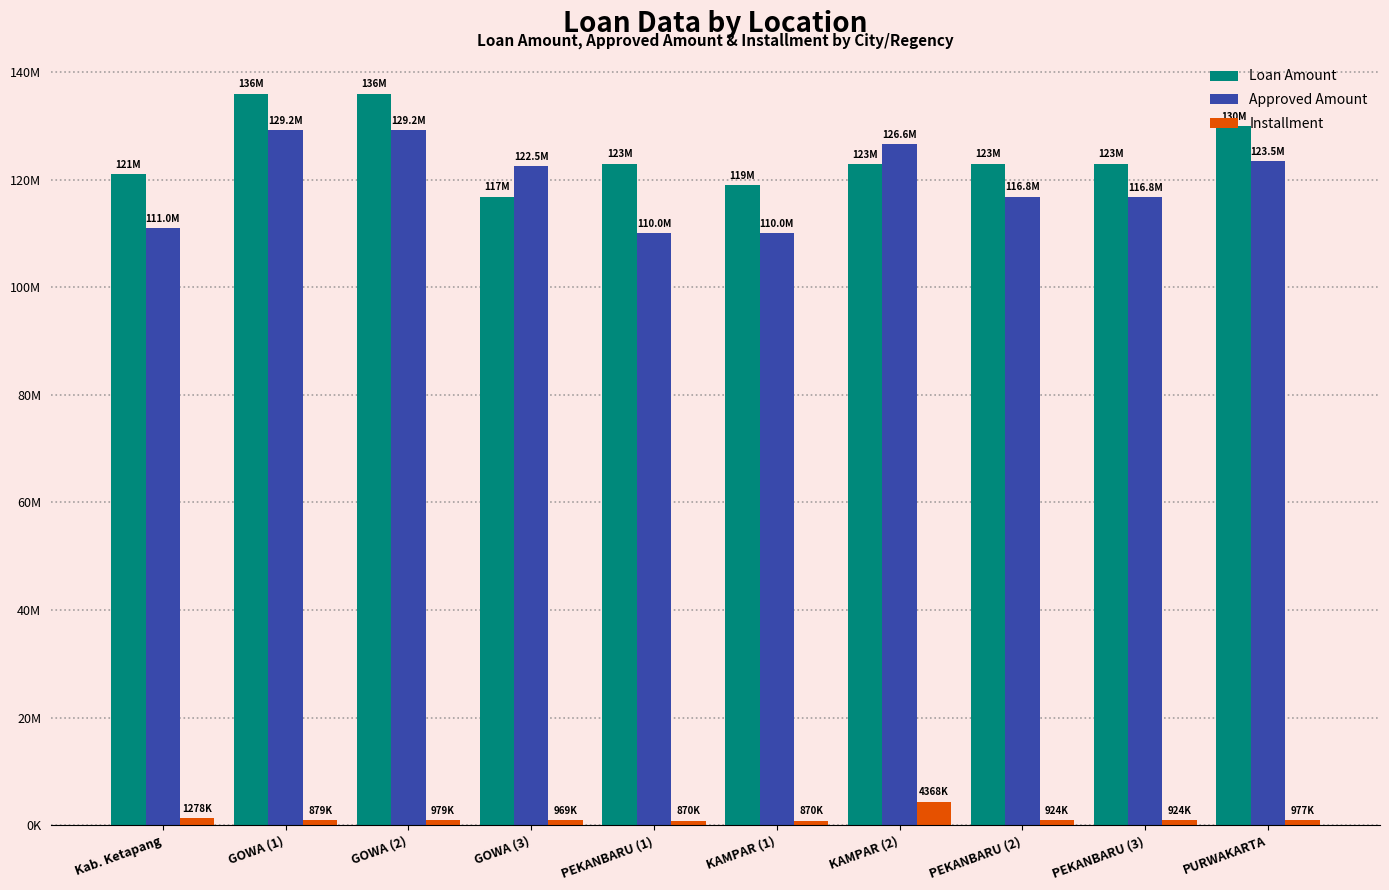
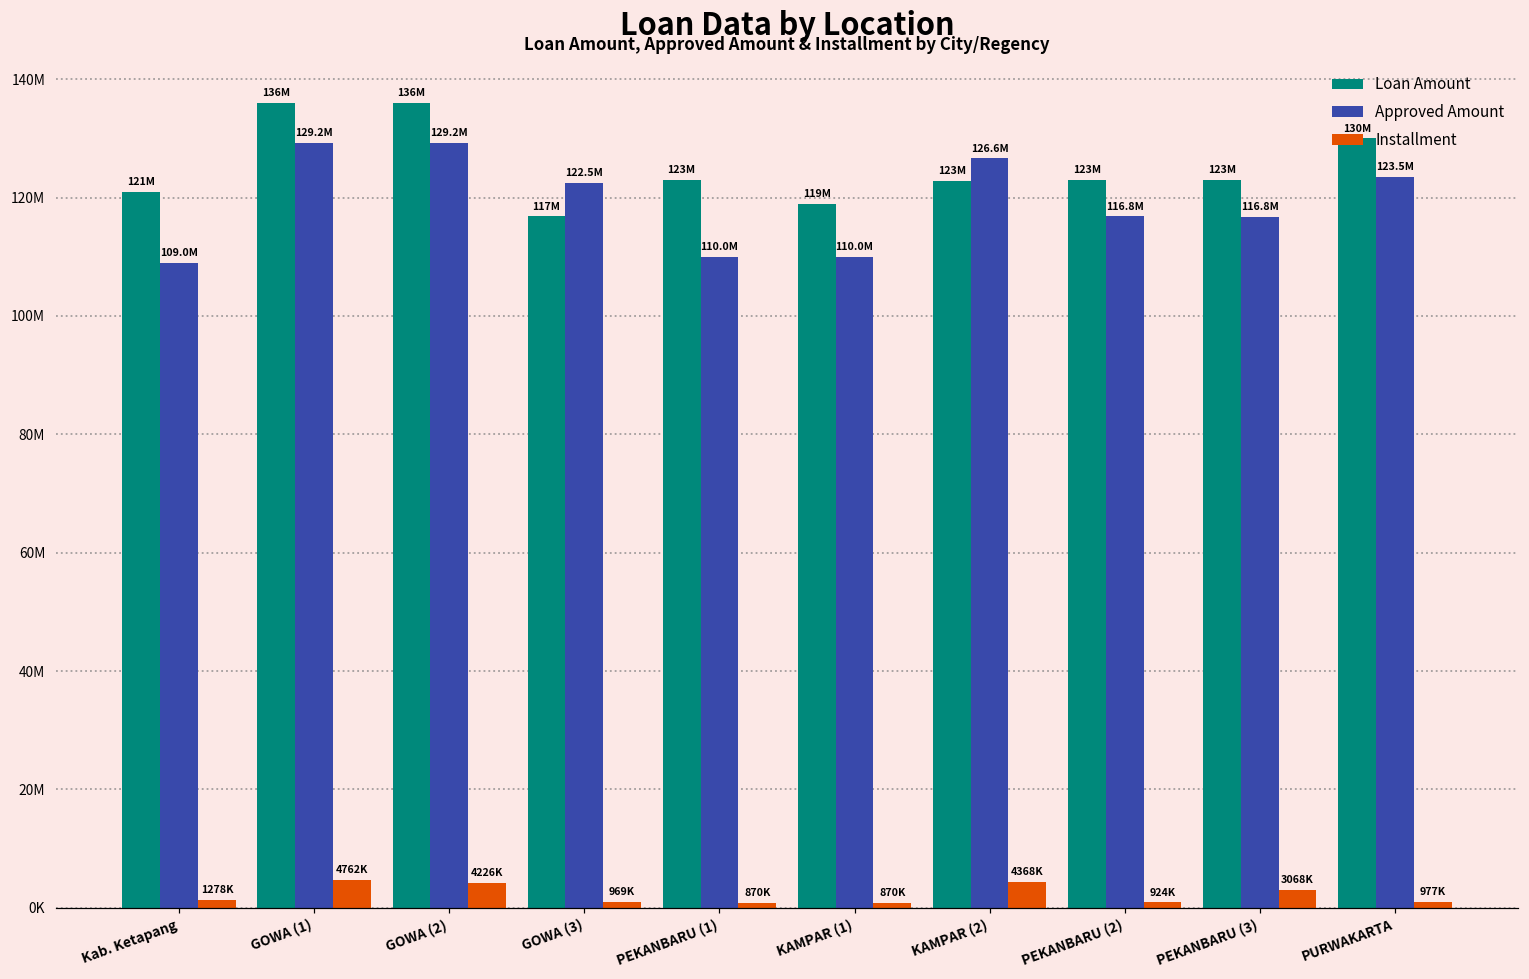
  {
    "Loan Amount": {
      "Kab. Ketapang": "121M",
      "GOWA (1)": "136M",
      "GOWA (2)": "136M",
      "GOWA (3)": "117M",
      "PEKANBARU (1)": "123M",
      "KAMPAR (1)": "119M",
      "KAMPAR (2)": "123M",
      "PEKANBARU (2)": "123M",
      "PEKANBARU (3)": "123M",
      "PURWAKARTA": "130M"
    },
    "Approved Amount": {
-     "Kab. Ketapang": "111.0M",
+     "Kab. Ketapang": "109.0M",
      "GOWA (1)": "129.2M",
      "GOWA (2)": "129.2M",
      "GOWA (3)": "122.5M",
      "PEKANBARU (1)": "110.0M",
      "KAMPAR (1)": "110.0M",
      "KAMPAR (2)": "126.6M",
      "PEKANBARU (2)": "116.8M",
      "PEKANBARU (3)": "116.8M",
      "PURWAKARTA": "123.5M"
    },
    "Installment": {
      "Kab. Ketapang": "1278K",
-     "GOWA (1)": "879K",
-     "GOWA (2)": "979K",
+     "GOWA (1)": "4762K",
+     "GOWA (2)": "4226K",
      "GOWA (3)": "969K",
      "PEKANBARU (1)": "870K",
      "KAMPAR (1)": "870K",
      "KAMPAR (2)": "4368K",
      "PEKANBARU (2)": "924K",
-     "PEKANBARU (3)": "924K",
+     "PEKANBARU (3)": "3068K",
      "PURWAKARTA": "977K"
    }
  }
